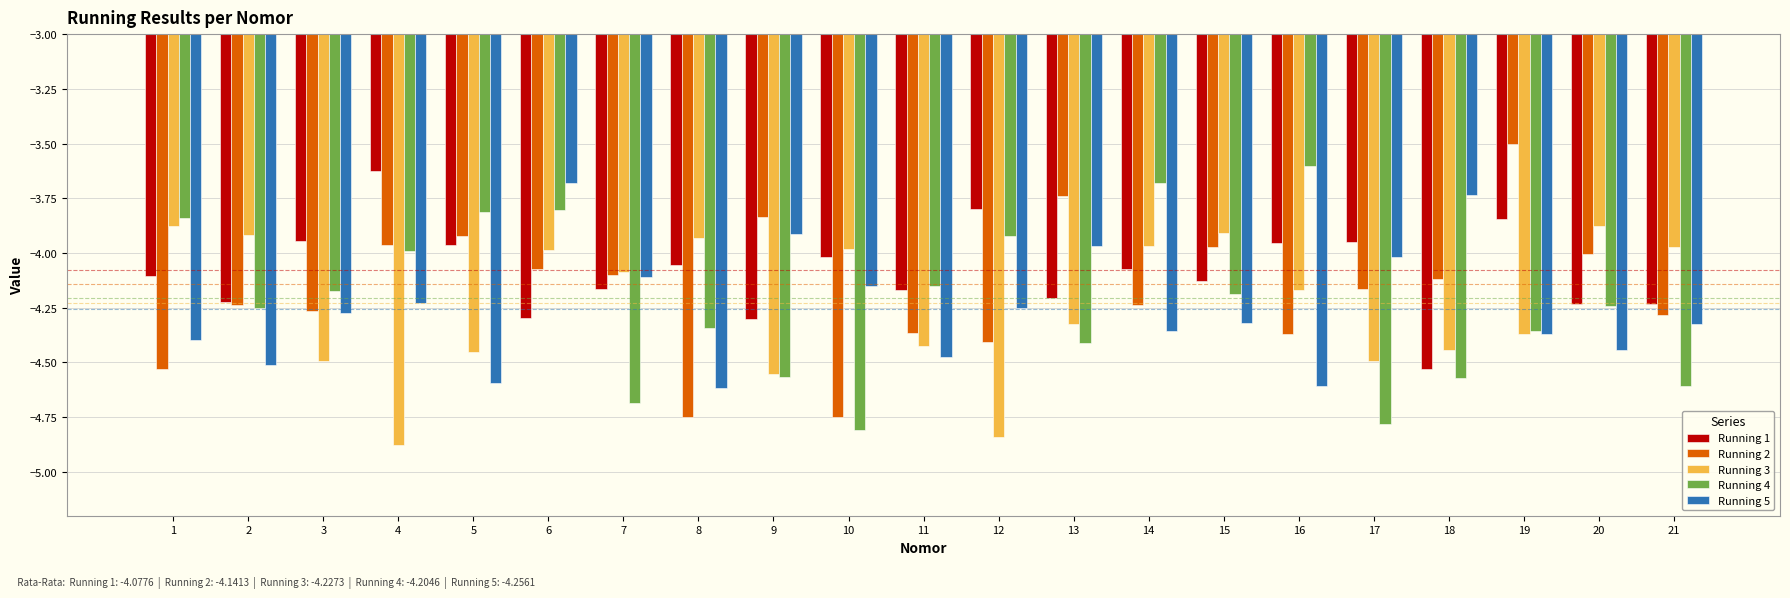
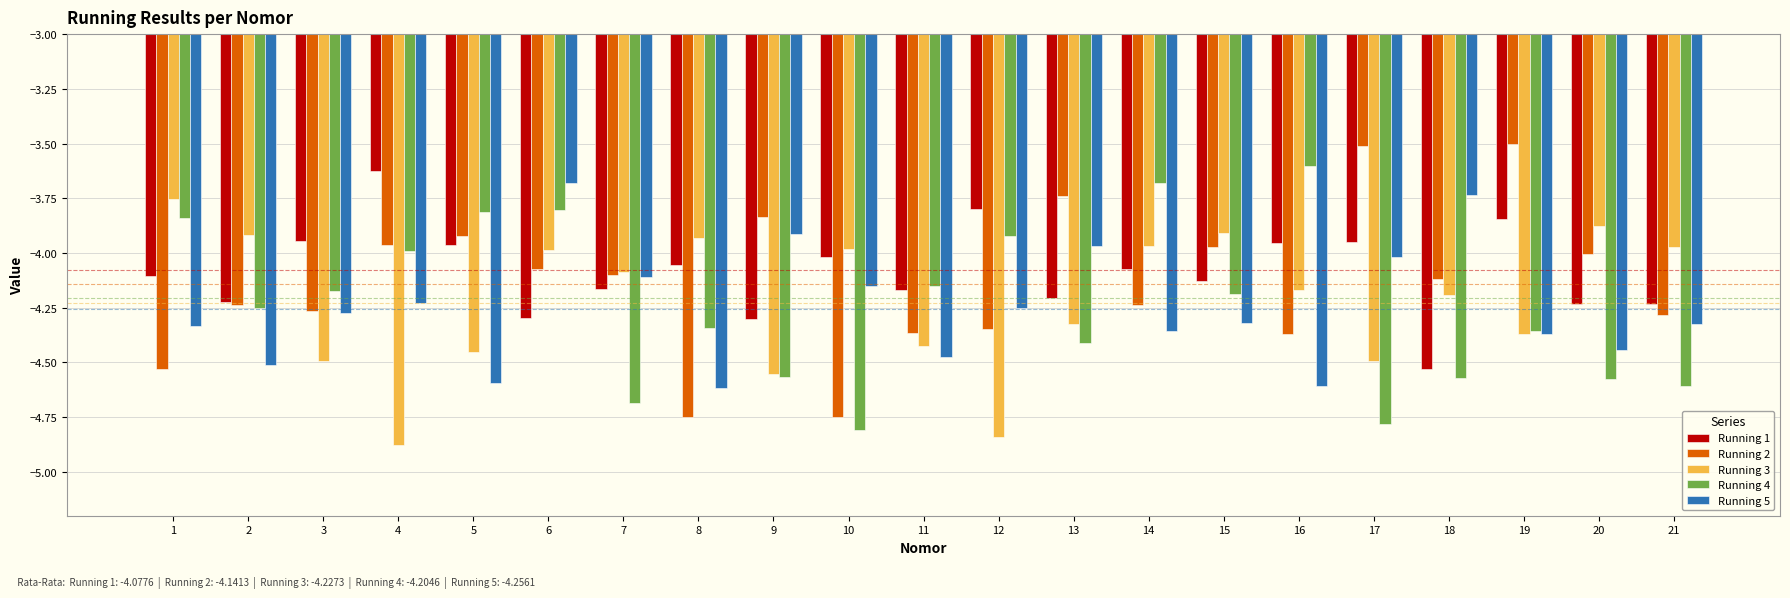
  {
    "Running 1": {
      "1": -4.10,
      "2": -4.22,
      "3": -3.94,
      "4": -3.62,
      "5": -3.96,
      "6": -4.30,
      "7": -4.16,
      "8": -4.05,
      "9": -4.30,
      "10": -4.02,
      "11": -4.17,
      "12": -3.80,
      "13": -4.21,
      "14": -4.07,
      "15": -4.13,
      "16": -3.95,
      "17": -3.95,
      "18": -4.53,
      "19": -3.84,
      "20": -4.23,
      "21": -4.23
    },
    "Running 2": {
      "1": -4.53,
      "2": -4.24,
      "3": -4.26,
      "4": -3.96,
      "5": -3.92,
      "6": -4.07,
      "7": -4.10,
      "8": -4.75,
      "9": -3.83,
      "10": -4.75,
      "11": -4.36,
-     "12": -4.41,
+     "12": -4.35,
      "13": -3.74,
      "14": -4.24,
      "15": -3.97,
      "16": -4.37,
-     "17": -4.17,
+     "17": -3.51,
      "18": -4.12,
      "19": -3.50,
      "20": -4.01,
      "21": -4.28
    },
    "Running 3": {
-     "1": -3.88,
+     "1": -3.75,
      "2": -3.92,
      "3": -4.49,
      "4": -4.88,
      "5": -4.45,
      "6": -3.99,
      "7": -4.09,
      "8": -3.93,
      "9": -4.55,
      "10": -3.98,
      "11": -4.43,
      "12": -4.84,
      "13": -4.32,
      "14": -3.97,
      "15": -3.91,
      "16": -4.17,
      "17": -4.49,
-     "18": -4.44,
+     "18": -4.19,
      "19": -4.37,
      "20": -3.88,
      "21": -3.97
    },
    "Running 4": {
      "1": -3.84,
      "2": -4.25,
      "3": -4.17,
      "4": -3.99,
      "5": -3.81,
      "6": -3.80,
      "7": -4.69,
      "8": -4.34,
      "9": -4.57,
      "10": -4.81,
      "11": -4.15,
      "12": -3.92,
      "13": -4.41,
      "14": -3.68,
      "15": -4.19,
      "16": -3.60,
      "17": -4.78,
      "18": -4.57,
      "19": -4.36,
-     "20": -4.24,
+     "20": -4.58,
      "21": -4.61
    },
    "Running 5": {
-     "1": -4.40,
+     "1": -4.33,
      "2": -4.51,
      "3": -4.27,
      "4": -4.23,
      "5": -4.59,
      "6": -3.68,
      "7": -4.11,
      "8": -4.62,
      "9": -3.91,
      "10": -4.15,
      "11": -4.47,
      "12": -4.25,
      "13": -3.97,
      "14": -4.35,
      "15": -4.32,
      "16": -4.61,
      "17": -4.02,
      "18": -3.74,
      "19": -4.37,
      "20": -4.44,
      "21": -4.33
    }
  }
